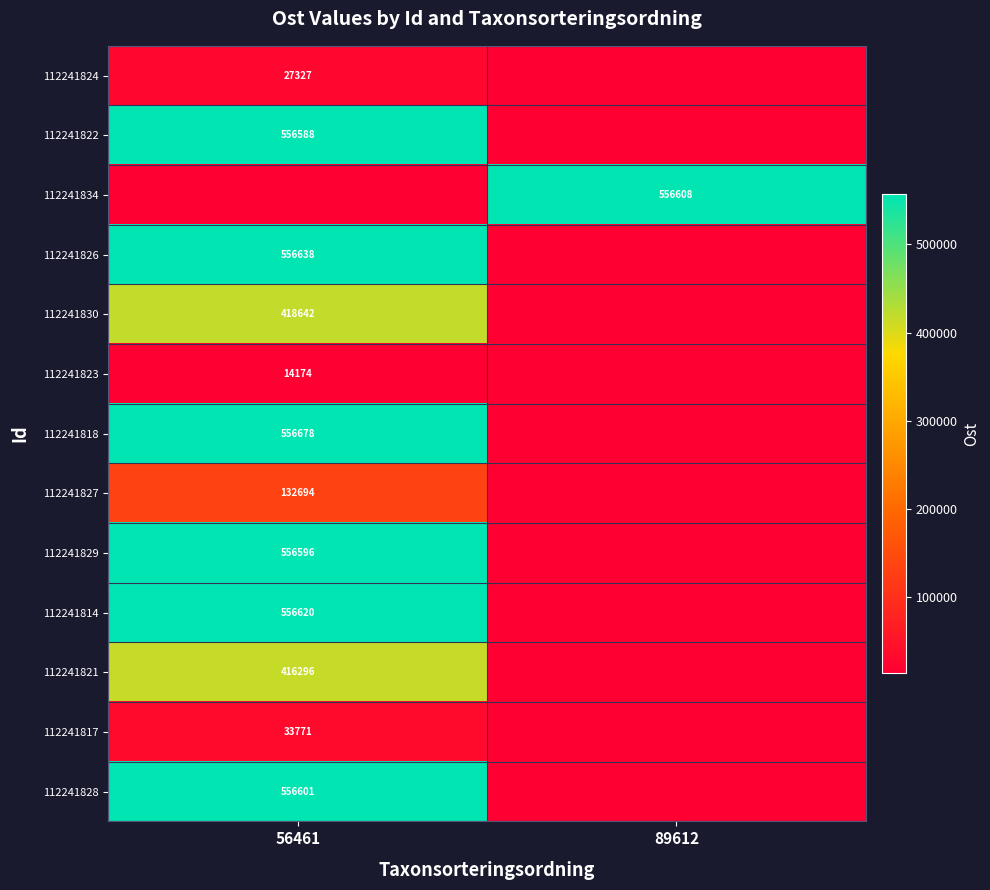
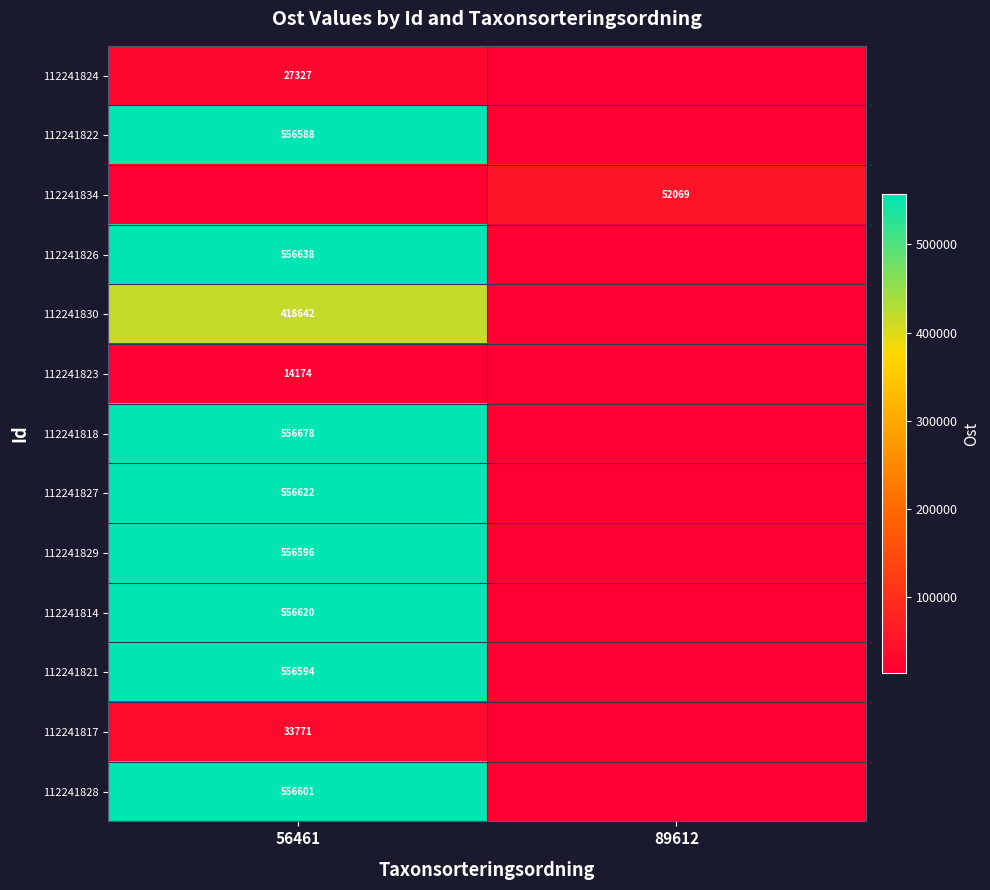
  {
    "112241824": {
      "56461": 27327
    },
    "112241822": {
      "56461": 556588
    },
    "112241834": {
-     "89612": 556608
+     "89612": 52069
    },
    "112241826": {
      "56461": 556638
    },
    "112241830": {
      "56461": 418642
    },
    "112241823": {
      "56461": 14174
    },
    "112241818": {
      "56461": 556678
    },
    "112241827": {
-     "56461": 132694
+     "56461": 556622
    },
    "112241829": {
      "56461": 556596
    },
    "112241814": {
      "56461": 556620
    },
    "112241821": {
-     "56461": 416296
+     "56461": 556594
    },
    "112241817": {
      "56461": 33771
    },
    "112241828": {
      "56461": 556601
    }
  }
